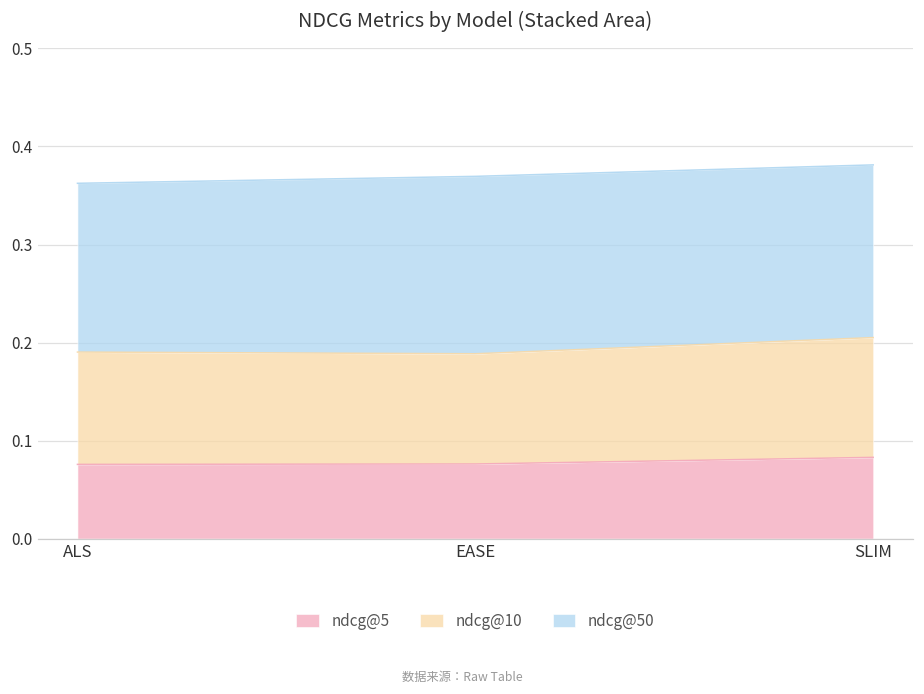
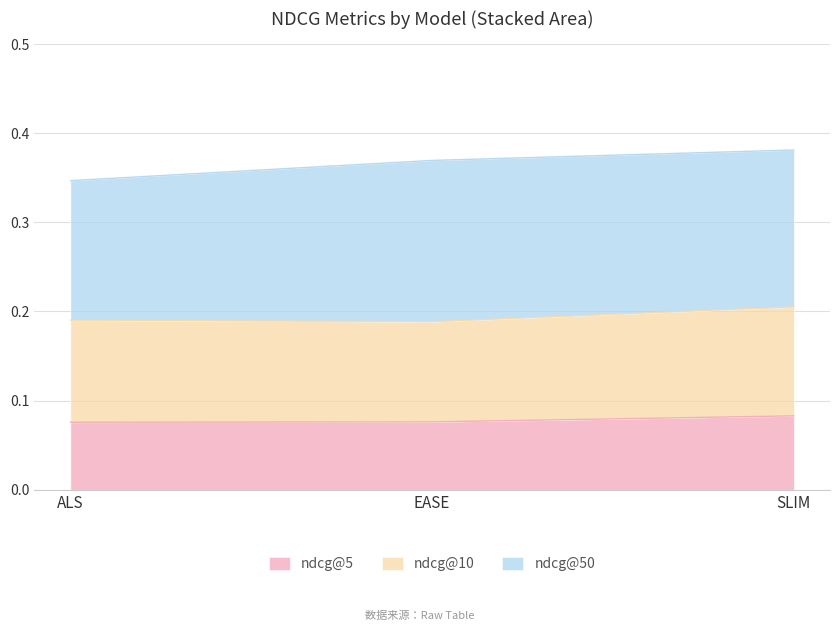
  {
    "ndcg@50": {
-     "ALS": 0.17,
+     "ALS": 0.16,
      "EASE": 0.18,
      "SLIM": 0.18
    }
  }
